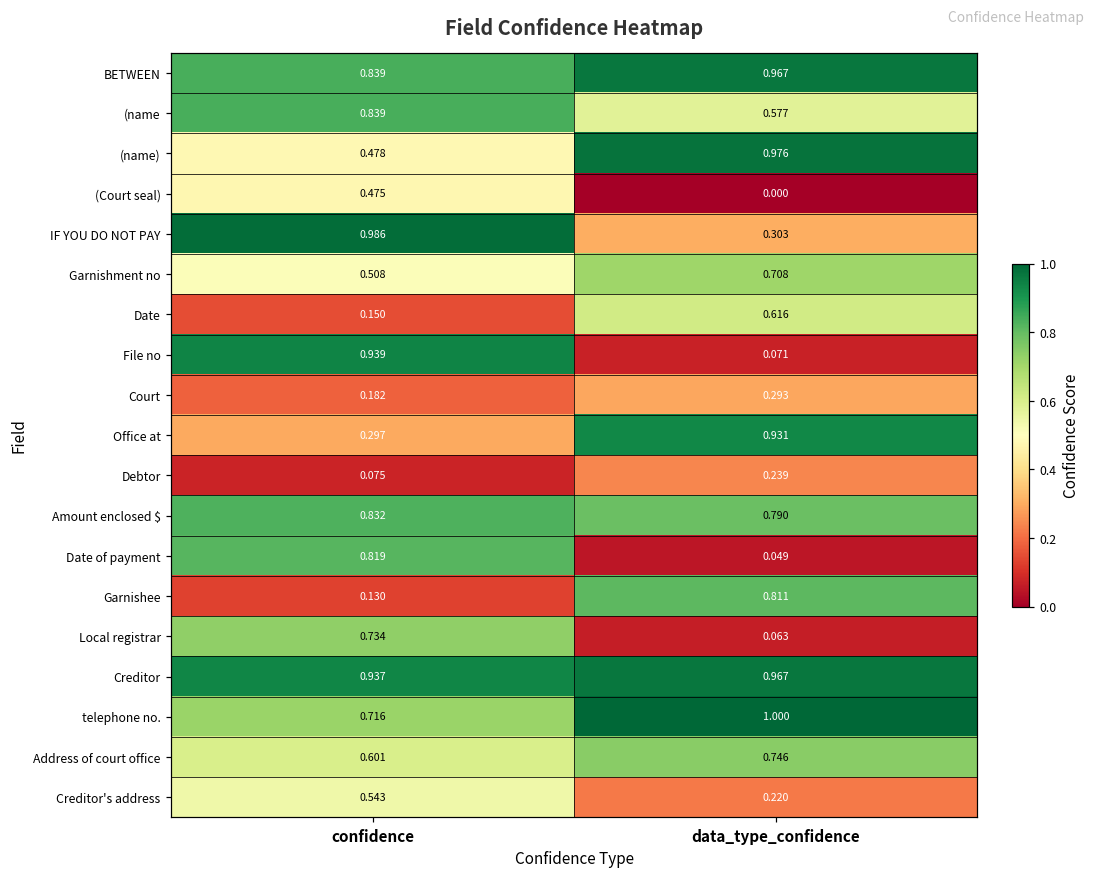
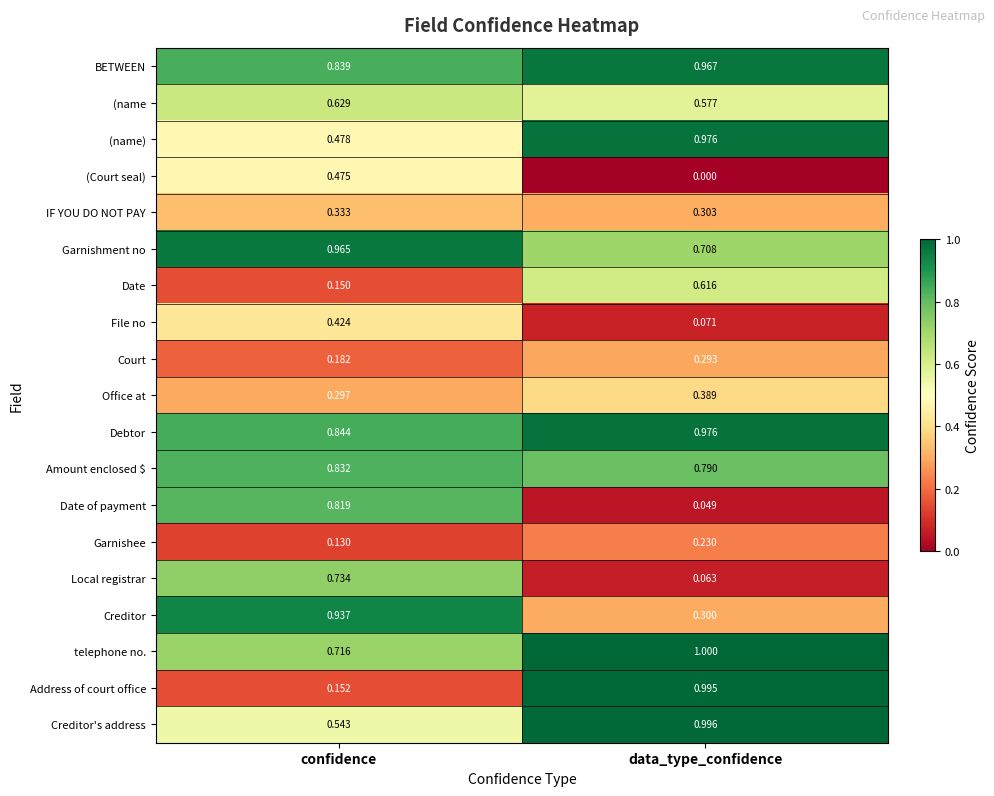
  {
    "BETWEEN": {
      "confidence": 0.839,
      "data_type_confidence": 0.967
    },
    "(name": {
-     "confidence": 0.839,
+     "confidence": 0.629,
      "data_type_confidence": 0.577
    },
    "(name)": {
      "confidence": 0.478,
      "data_type_confidence": 0.976
    },
    "(Court seal)": {
      "confidence": 0.475,
      "data_type_confidence": 0.000
    },
    "IF YOU DO NOT PAY": {
-     "confidence": 0.986,
+     "confidence": 0.333,
      "data_type_confidence": 0.303
    },
    "Garnishment no": {
-     "confidence": 0.508,
+     "confidence": 0.965,
      "data_type_confidence": 0.708
    },
    "Date": {
      "confidence": 0.150,
      "data_type_confidence": 0.616
    },
    "File no": {
-     "confidence": 0.939,
+     "confidence": 0.424,
      "data_type_confidence": 0.071
    },
    "Court": {
      "confidence": 0.182,
      "data_type_confidence": 0.293
    },
    "Office at": {
      "confidence": 0.297,
-     "data_type_confidence": 0.931
+     "data_type_confidence": 0.389
    },
    "Debtor": {
-     "confidence": 0.075,
-     "data_type_confidence": 0.239
+     "confidence": 0.844,
+     "data_type_confidence": 0.976
    },
    "Amount enclosed $": {
      "confidence": 0.832,
      "data_type_confidence": 0.790
    },
    "Date of payment": {
      "confidence": 0.819,
      "data_type_confidence": 0.049
    },
    "Garnishee": {
      "confidence": 0.130,
-     "data_type_confidence": 0.811
+     "data_type_confidence": 0.230
    },
    "Local registrar": {
      "confidence": 0.734,
      "data_type_confidence": 0.063
    },
    "Creditor": {
      "confidence": 0.937,
-     "data_type_confidence": 0.967
+     "data_type_confidence": 0.300
    },
    "telephone no.": {
      "confidence": 0.716,
      "data_type_confidence": 1.000
    },
    "Address of court office": {
-     "confidence": 0.601,
-     "data_type_confidence": 0.746
+     "confidence": 0.152,
+     "data_type_confidence": 0.995
    },
    "Creditor's address": {
      "confidence": 0.543,
-     "data_type_confidence": 0.220
+     "data_type_confidence": 0.996
    }
  }
